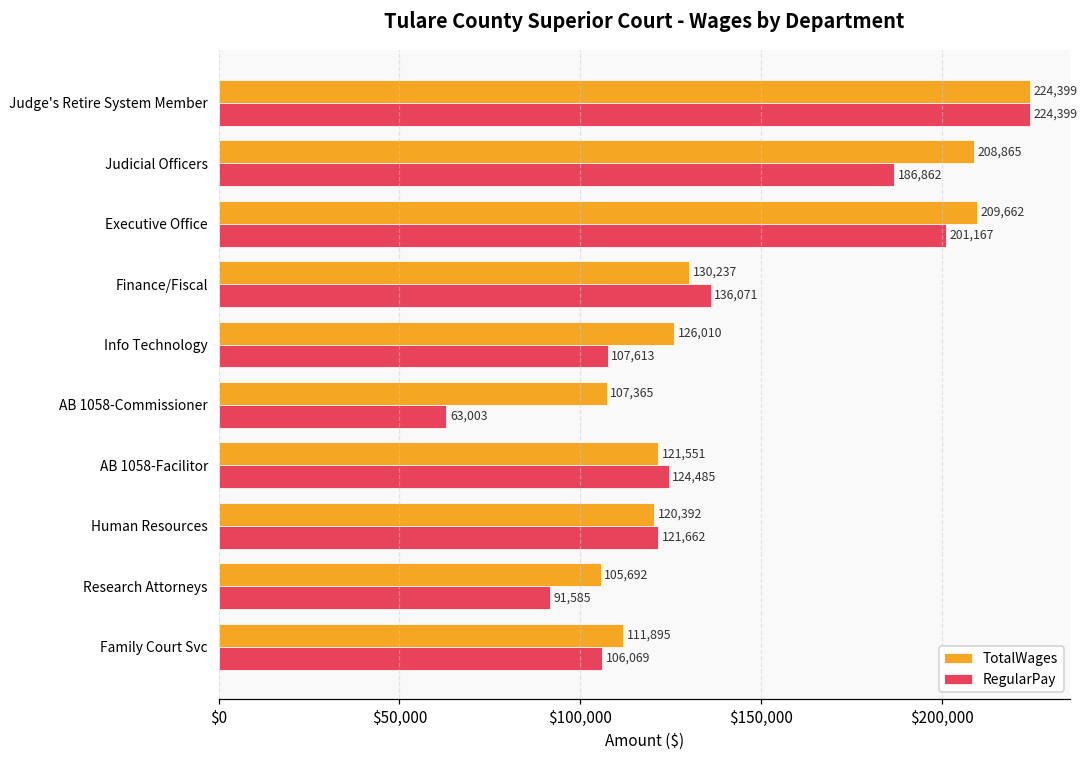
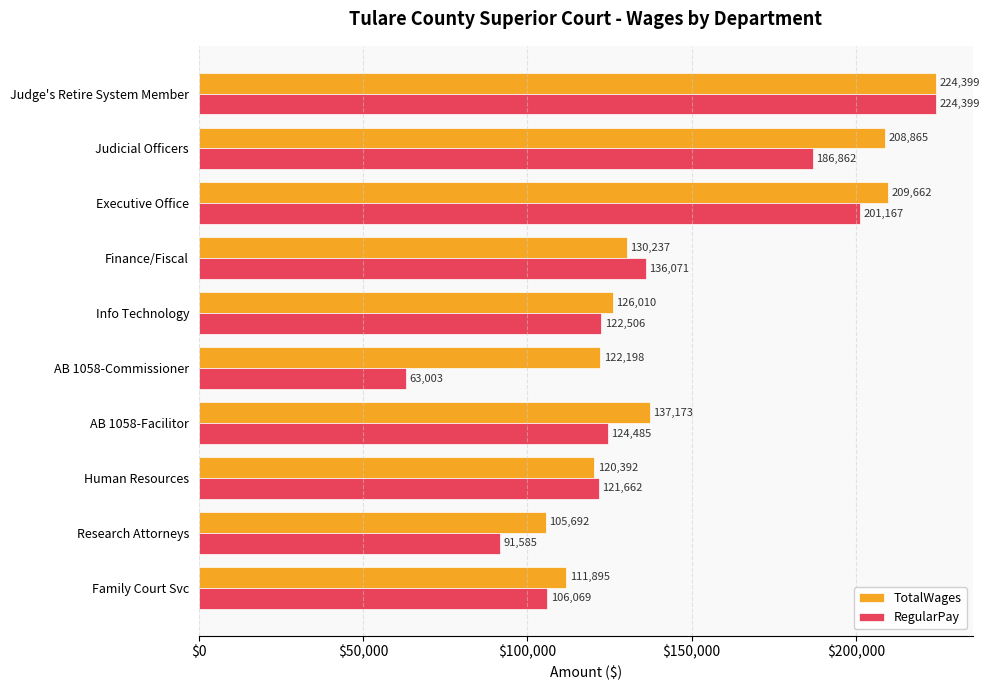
  {
    "TotalWages": {
      "Judge's Retire System Member": "224,399",
      "Judicial Officers": "208,865",
      "Executive Office": "209,662",
      "Finance/Fiscal": "130,237",
      "Info Technology": "126,010",
-     "AB 1058-Commissioner": "107,365",
-     "AB 1058-Facilitor": "121,551",
+     "AB 1058-Commissioner": "122,198",
+     "AB 1058-Facilitor": "137,173",
      "Human Resources": "120,392",
      "Research Attorneys": "105,692",
      "Family Court Svc": "111,895"
    },
    "RegularPay": {
      "Judge's Retire System Member": "224,399",
      "Judicial Officers": "186,862",
      "Executive Office": "201,167",
      "Finance/Fiscal": "136,071",
-     "Info Technology": "107,613",
+     "Info Technology": "122,506",
      "AB 1058-Commissioner": "63,003",
      "AB 1058-Facilitor": "124,485",
      "Human Resources": "121,662",
      "Research Attorneys": "91,585",
      "Family Court Svc": "106,069"
    }
  }
